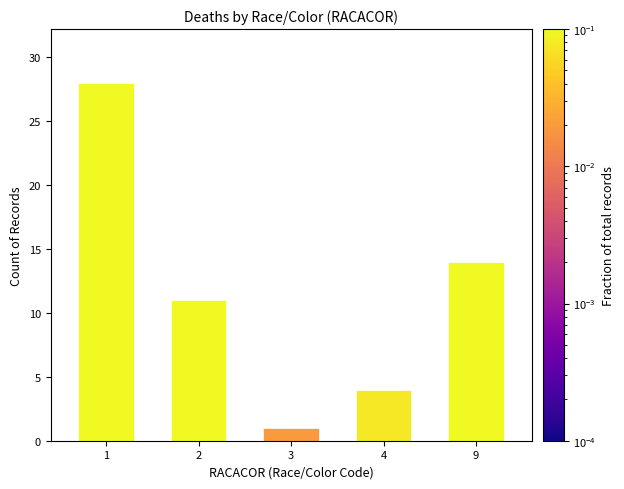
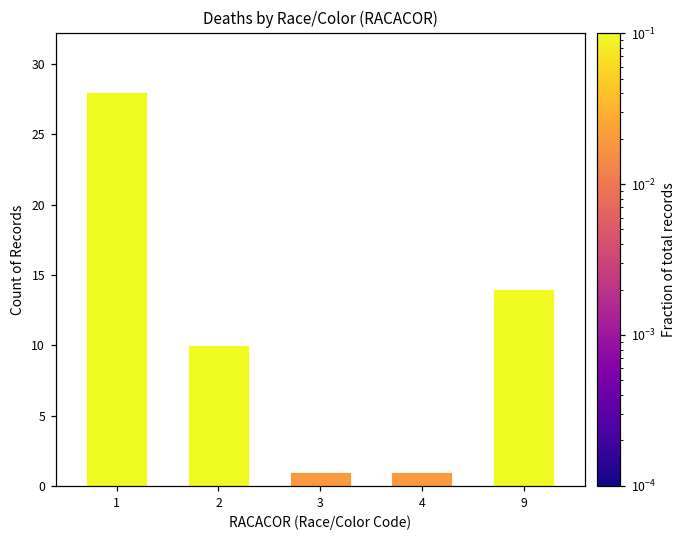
  {
    "1": 28,
-   "2": 11,
+   "2": 10,
    "3": 1,
-   "4": 4,
+   "4": 1,
    "9": 14
  }
